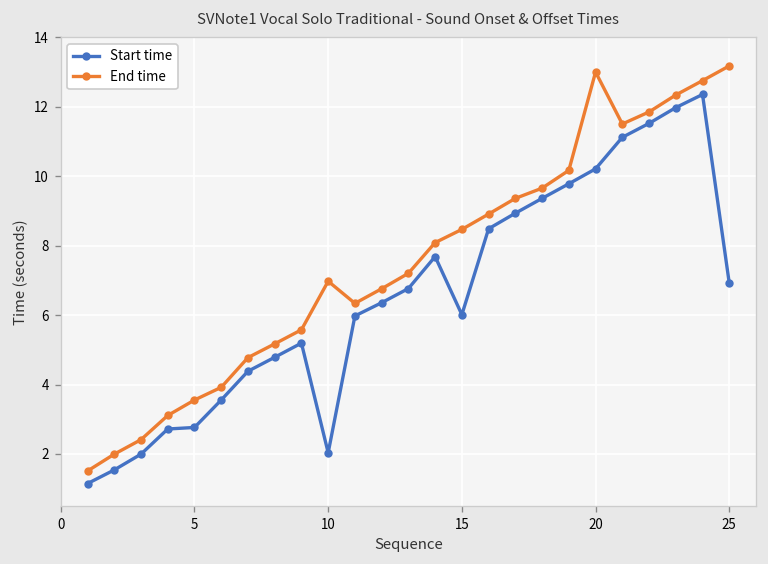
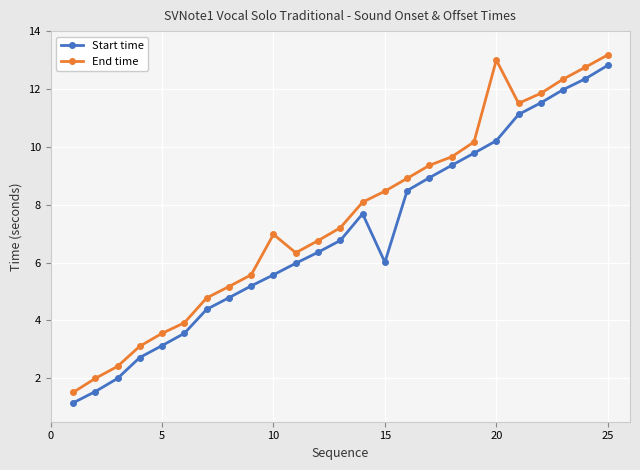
  {
    "Start time": {
-     "5": 2.8,
-     "10": 2.0,
+     "5": 3.1,
+     "10": 5.6,
      "15": 6.0,
      "20": 10.2,
-     "25": 6.9
+     "25": 12.8
    },
    "End time": {
      "5": 3.6,
      "10": 7.0,
      "15": 8.5,
      "20": 13.0,
      "25": 13.2
    }
  }
